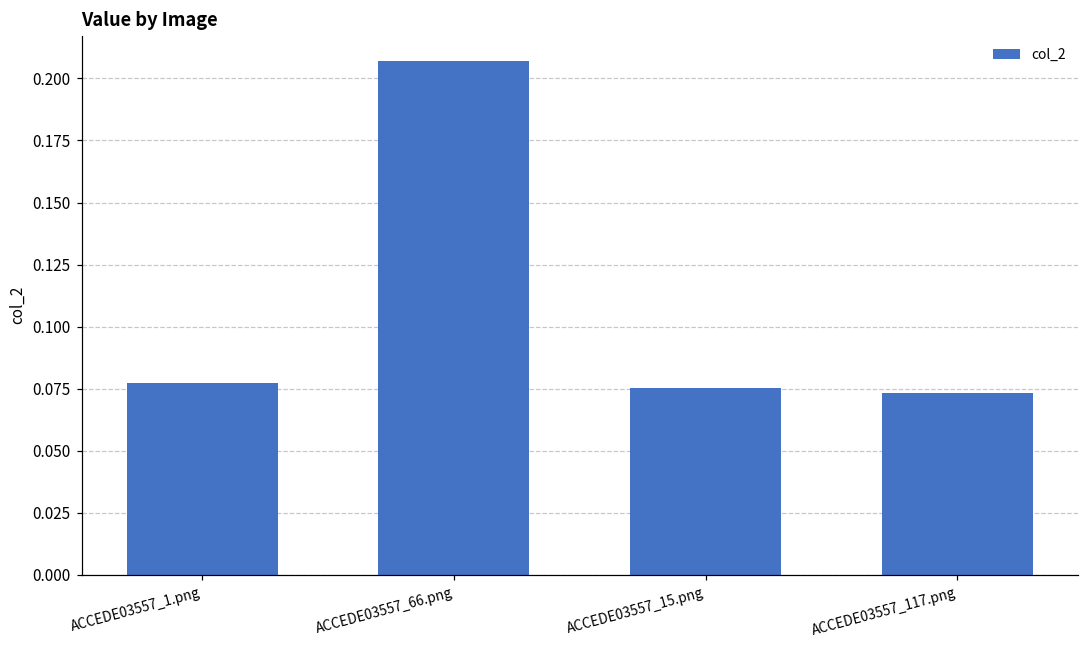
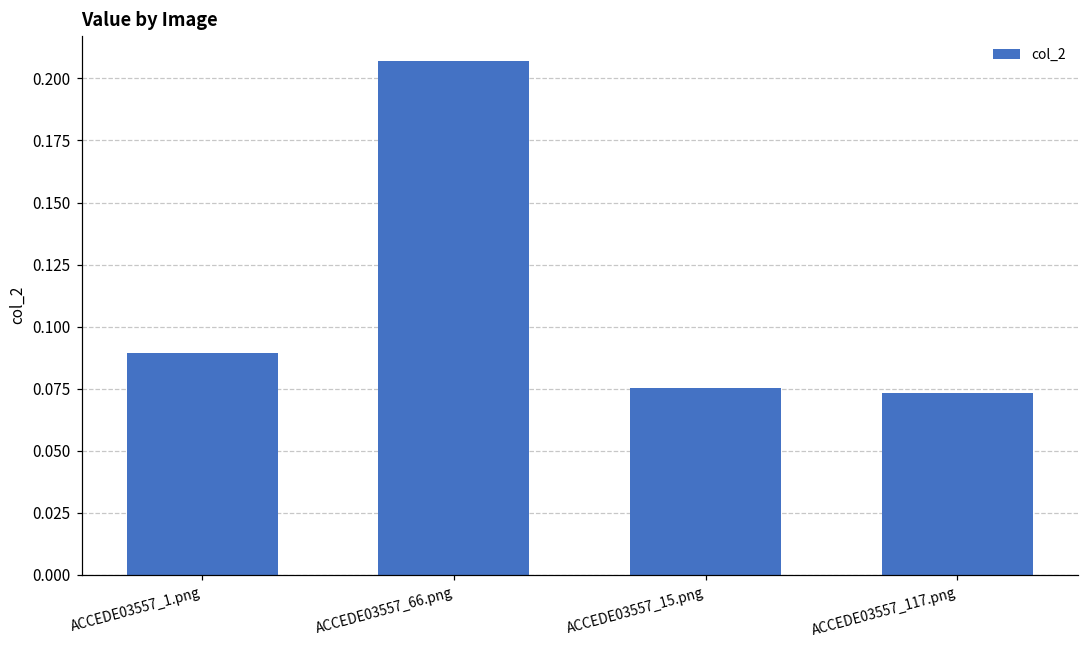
  {
-   "ACCEDE03557_1.png": 0.077,
+   "ACCEDE03557_1.png": 0.090,
    "ACCEDE03557_66.png": 0.207,
    "ACCEDE03557_15.png": 0.075,
    "ACCEDE03557_117.png": 0.073
  }
